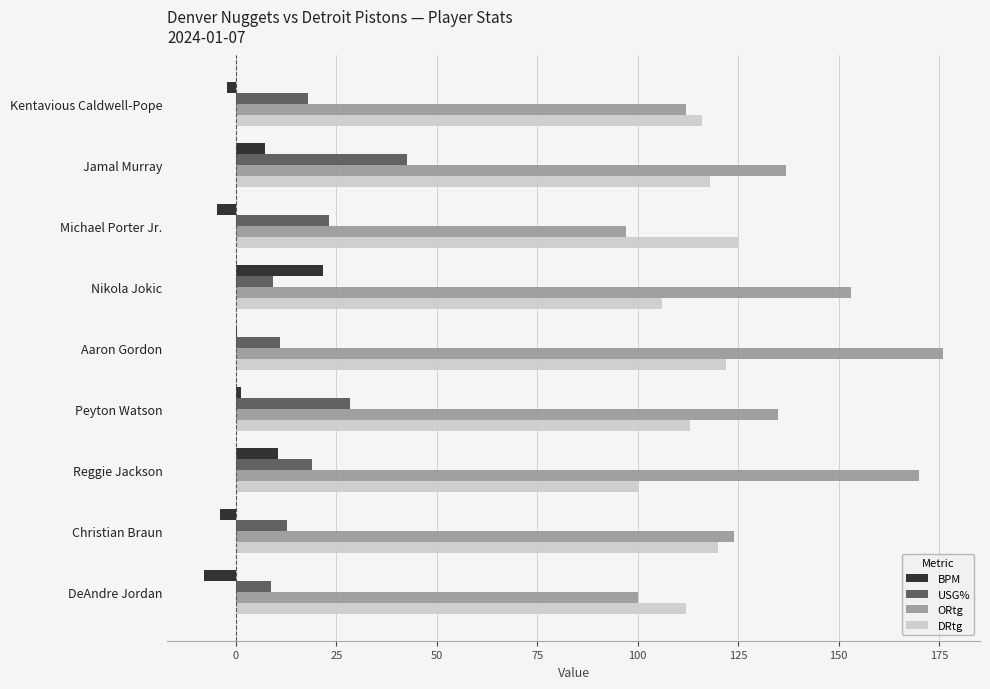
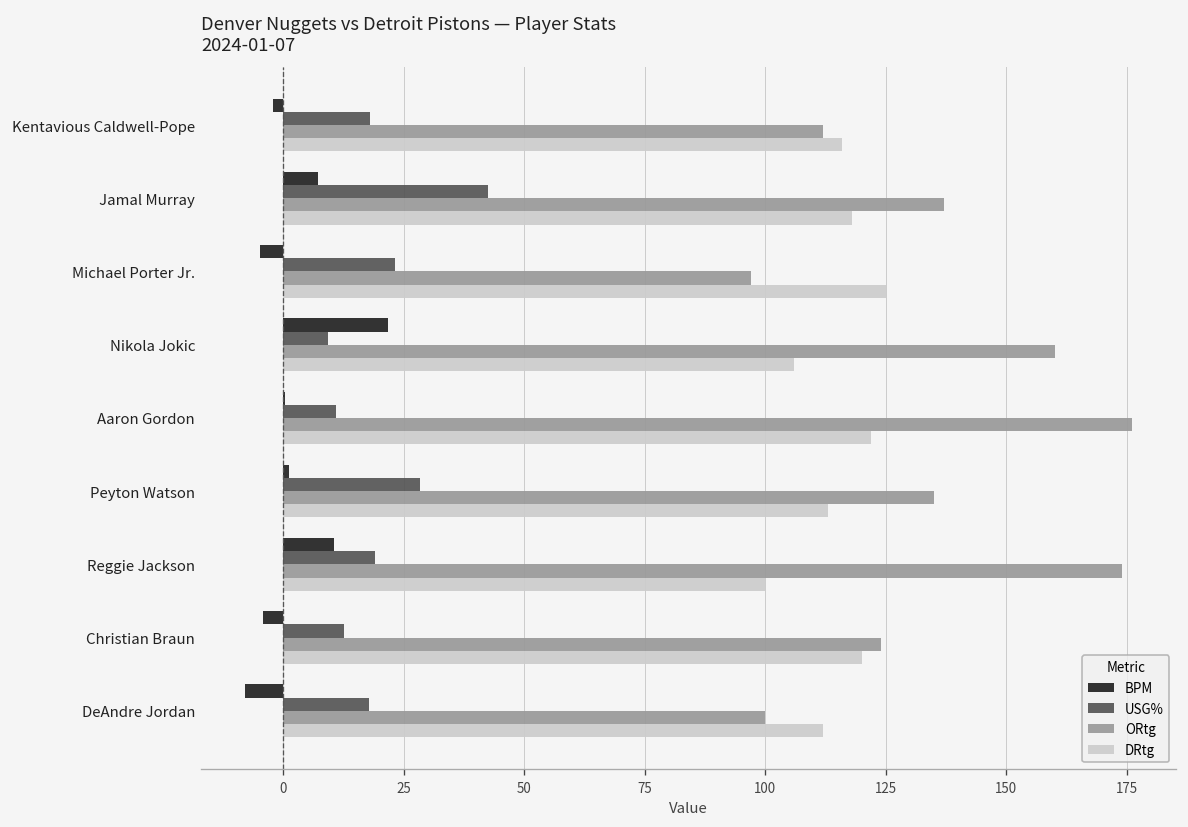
  {
    "BPM": {
      "Kentavious Caldwell-Pope": -2,
      "Jamal Murray": 7,
      "Michael Porter Jr.": -5,
      "Nikola Jokic": 22,
      "Peyton Watson": 1,
      "Reggie Jackson": 11,
      "Christian Braun": -4,
      "DeAndre Jordan": -8
    },
    "USG%": {
      "Kentavious Caldwell-Pope": 18,
      "Jamal Murray": 43,
      "Michael Porter Jr.": 23,
      "Nikola Jokic": 9,
      "Aaron Gordon": 11,
      "Peyton Watson": 28,
      "Reggie Jackson": 19,
      "Christian Braun": 13,
-     "DeAndre Jordan": 9
+     "DeAndre Jordan": 18
    },
    "ORtg": {
      "Kentavious Caldwell-Pope": 112,
      "Jamal Murray": 137,
      "Michael Porter Jr.": 97,
-     "Nikola Jokic": 153,
+     "Nikola Jokic": 160,
      "Aaron Gordon": 176,
      "Peyton Watson": 135,
-     "Reggie Jackson": 170,
+     "Reggie Jackson": 174,
      "Christian Braun": 124,
      "DeAndre Jordan": 100
    },
    "DRtg": {
      "Kentavious Caldwell-Pope": 116,
      "Jamal Murray": 118,
      "Michael Porter Jr.": 125,
      "Nikola Jokic": 106,
      "Aaron Gordon": 122,
      "Peyton Watson": 113,
      "Reggie Jackson": 100,
      "Christian Braun": 120,
      "DeAndre Jordan": 112
    }
  }
